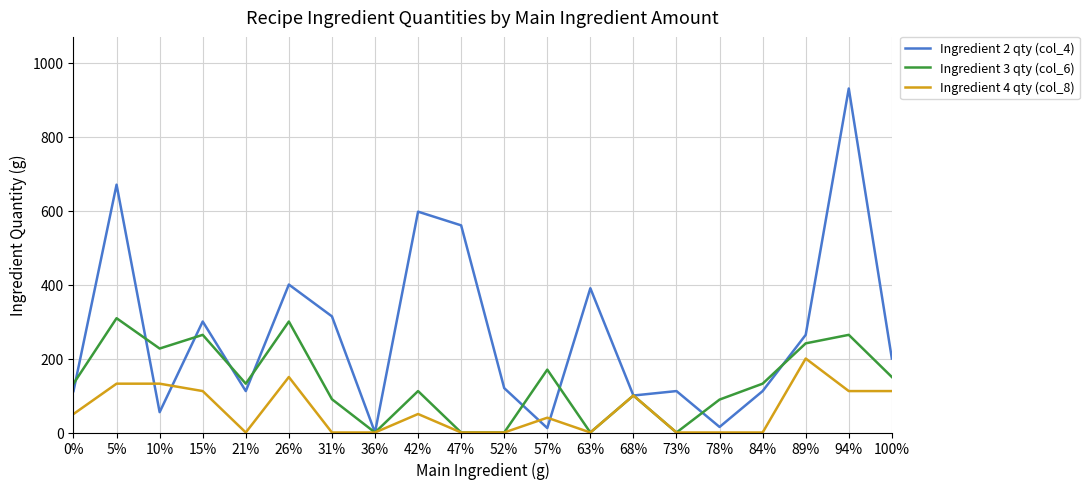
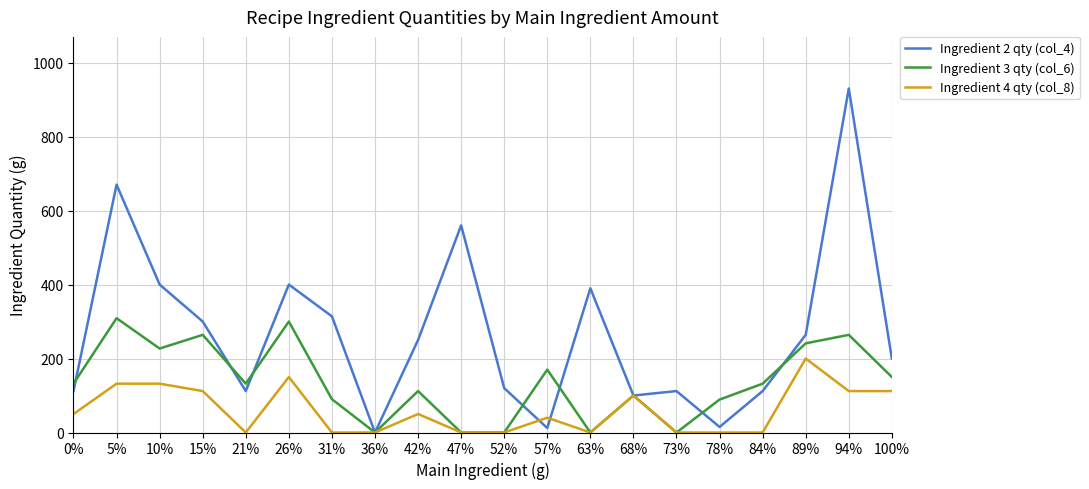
  {
    "Ingredient 2 qty (col_4)": {
      "0%": 110,
      "5%": 670,
-     "10%": 60,
+     "10%": 400,
      "15%": 300,
      "21%": 110,
      "26%": 400,
      "31%": 310,
-     "42%": 600,
+     "42%": 250,
      "47%": 560,
      "52%": 120,
      "57%": 10,
      "63%": 390,
      "73%": 110,
      "78%": 20,
      "84%": 110,
      "89%": 260,
      "94%": 930,
      "100%": 200
    },
    "Ingredient 3 qty (col_6)": {
      "0%": 130,
      "5%": 310,
      "10%": 230,
      "15%": 260,
      "21%": 130,
      "26%": 300,
      "31%": 90,
      "42%": 110,
      "57%": 170,
      "78%": 90,
      "84%": 130,
      "89%": 240,
      "94%": 260,
      "100%": 150
    },
    "Ingredient 4 qty (col_8)": {
      "0%": 50,
      "5%": 130,
      "10%": 130,
      "15%": 110,
      "21%": 0,
      "26%": 150,
      "31%": 0,
      "42%": 50,
      "57%": 40,
      "78%": 0,
      "84%": 0,
      "89%": 200,
      "94%": 110,
      "100%": 110
    }
  }
